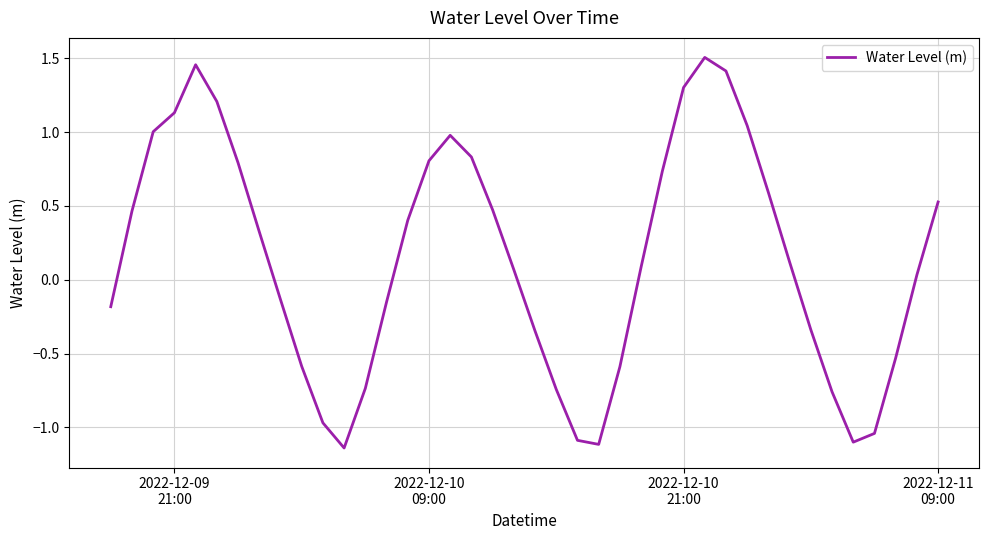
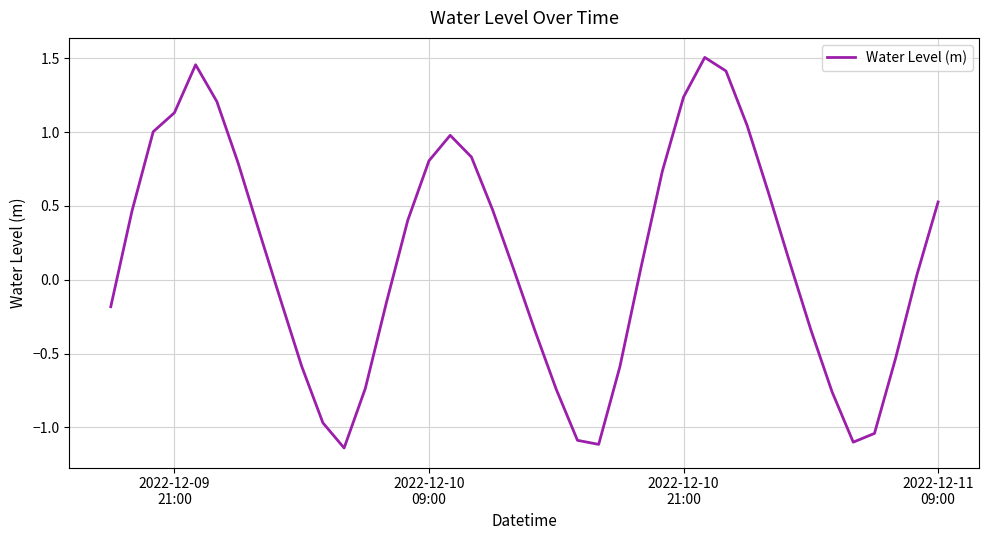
  {
    "2022-12-09 21:00": 1.13,
    "2022-12-10 09:00": 0.81,
-   "2022-12-10 21:00": 1.30,
+   "2022-12-10 21:00": 1.24,
    "2022-12-11 09:00": 0.53
  }
